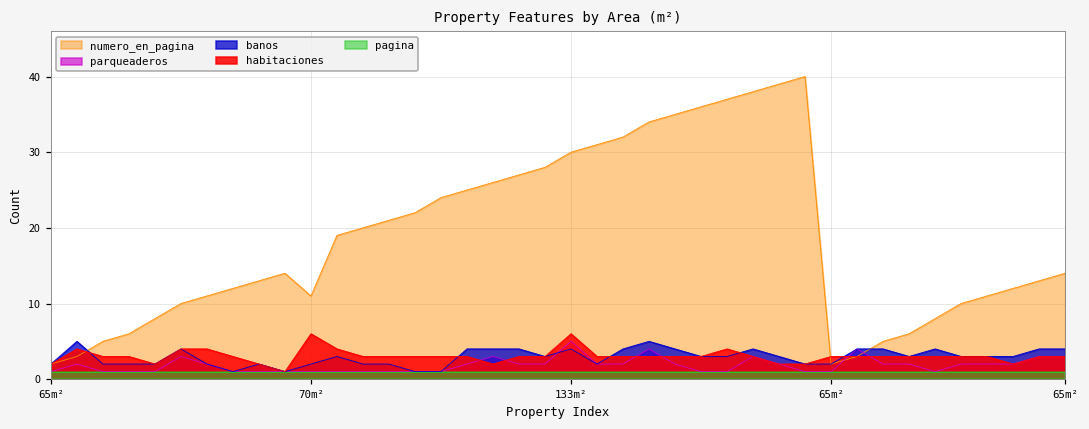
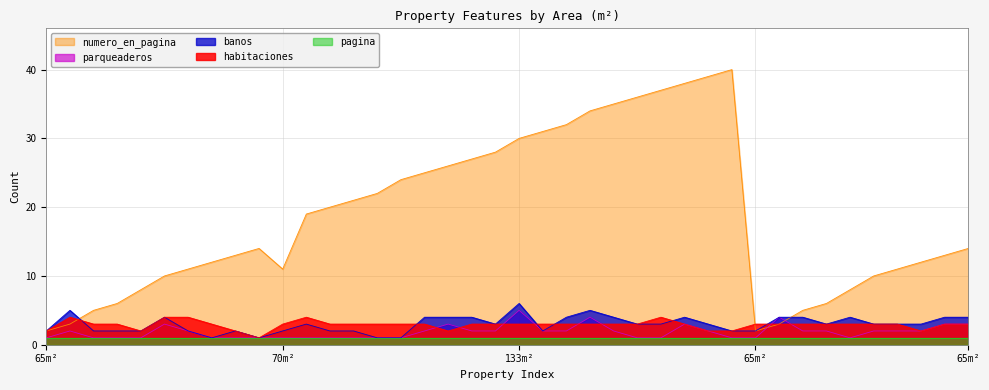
  {
    "numero_en_pagina": {
      "70m²": 11,
      "133m²": 30
    },
    "parqueaderos": {
      "133m²": 5
    },
    "banos": {
      "70m²": 2,
-     "133m²": 4
+     "133m²": 6
    },
    "habitaciones": {
-     "70m²": 6,
-     "133m²": 6
+     "70m²": 3,
+     "133m²": 3
    },
    "pagina": {
      "133m²": 1
    }
  }
